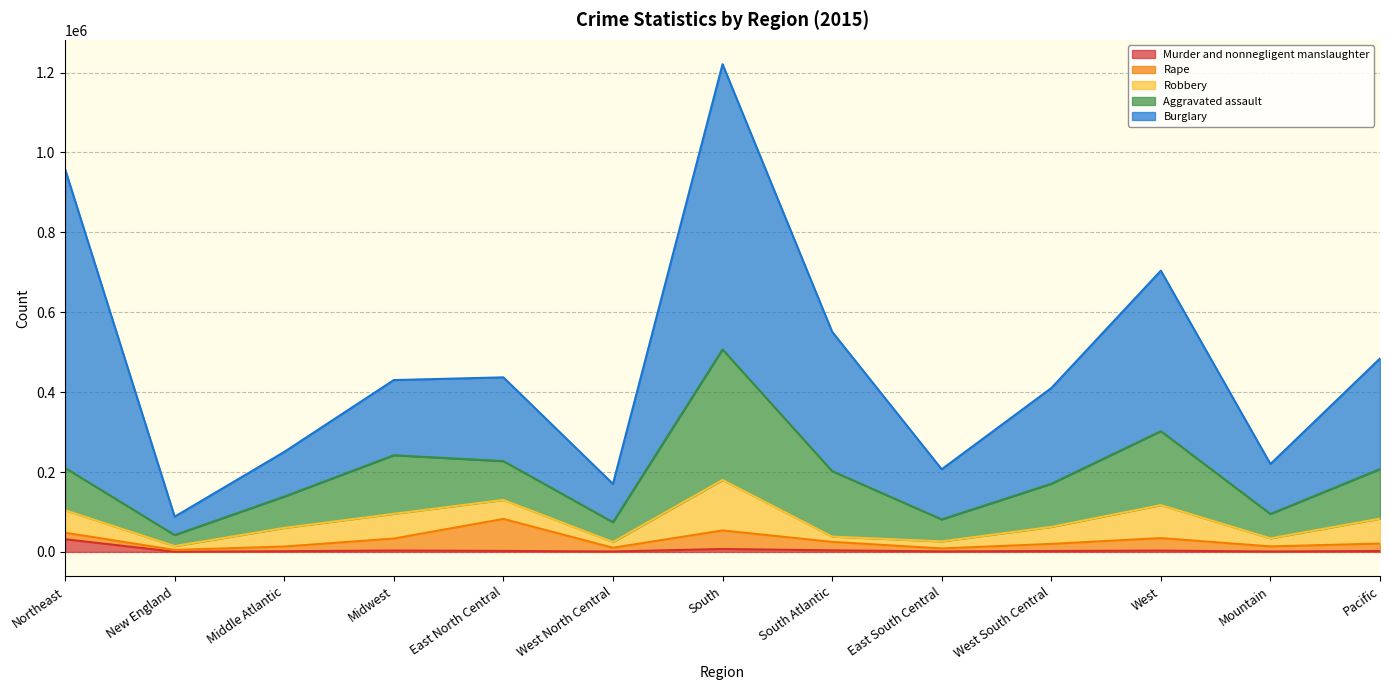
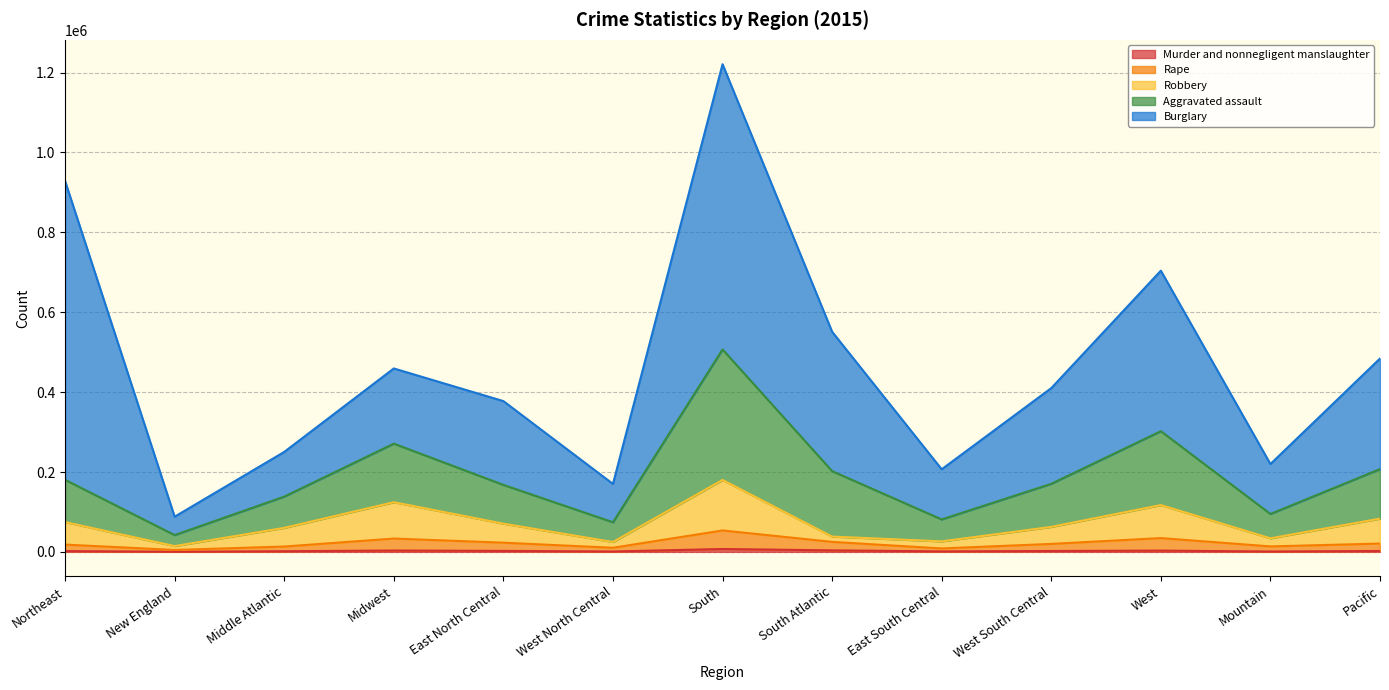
  {
    "Murder and nonnegligent manslaughter": {
-     "Northeast": 30000,
+     "Northeast": 0,
      "Middle Atlantic": 0,
      "Midwest": 0,
      "East North Central": 0,
      "West North Central": 0,
      "South": 10000,
      "South Atlantic": 0,
      "East South Central": 0,
      "West South Central": 0,
      "West": 0,
      "Mountain": 0,
      "Pacific": 0
    },
    "Rape": {
      "Northeast": 20000,
      "Middle Atlantic": 10000,
      "Midwest": 30000,
-     "East North Central": 80000,
+     "East North Central": 20000,
      "West North Central": 10000,
      "South": 50000,
      "South Atlantic": 20000,
      "East South Central": 10000,
      "West South Central": 20000,
      "West": 30000,
      "Mountain": 10000,
      "Pacific": 20000
    },
    "Robbery": {
      "Northeast": 60000,
      "New England": 10000,
      "Middle Atlantic": 50000,
-     "Midwest": 60000,
+     "Midwest": 90000,
      "East North Central": 50000,
      "West North Central": 10000,
      "South": 130000,
      "South Atlantic": 10000,
      "East South Central": 20000,
      "West South Central": 40000,
      "West": 80000,
      "Mountain": 20000,
      "Pacific": 60000
    },
    "Aggravated assault": {
      "Northeast": 110000,
      "New England": 30000,
      "Middle Atlantic": 80000,
      "Midwest": 150000,
      "East North Central": 100000,
      "West North Central": 50000,
      "South": 330000,
      "South Atlantic": 160000,
      "East South Central": 50000,
      "West South Central": 110000,
      "West": 190000,
      "Mountain": 60000,
      "Pacific": 120000
    },
    "Burglary": {
      "Northeast": 750000,
      "New England": 50000,
      "Middle Atlantic": 110000,
      "Midwest": 190000,
      "East North Central": 210000,
      "West North Central": 100000,
      "South": 710000,
      "South Atlantic": 350000,
      "East South Central": 130000,
      "West South Central": 240000,
      "West": 400000,
      "Mountain": 130000,
      "Pacific": 280000
    }
  }
